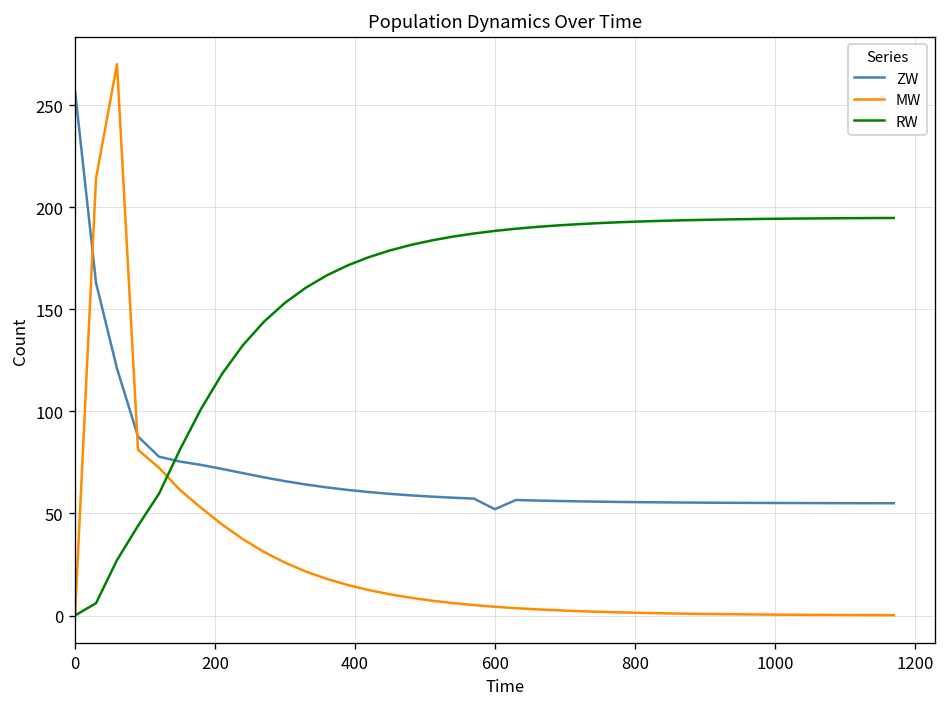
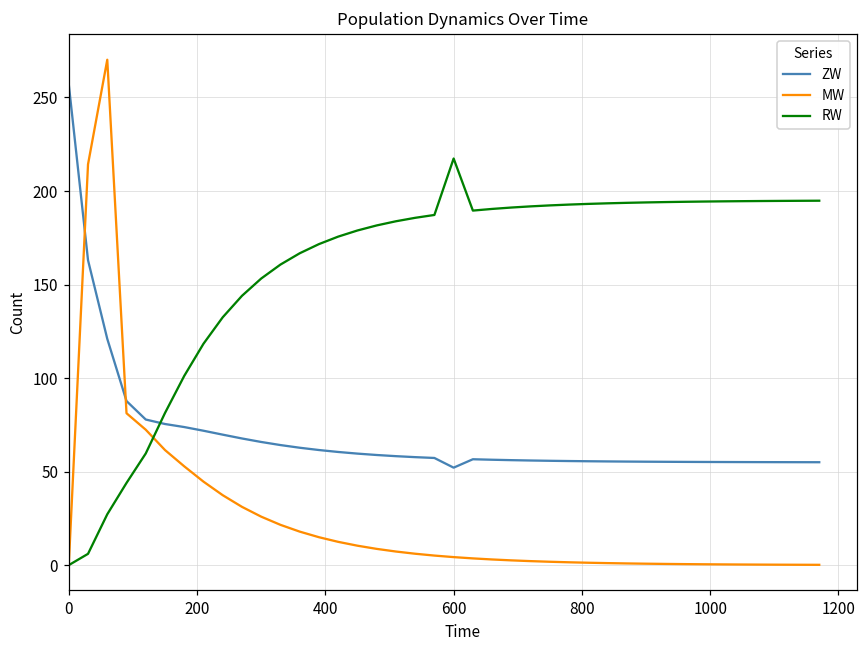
  {
    "ZW": {
      "0": 257,
      "600": 52
    },
    "MW": {
      "600": 4
    },
    "RW": {
-     "600": 188
+     "600": 217
    }
  }
